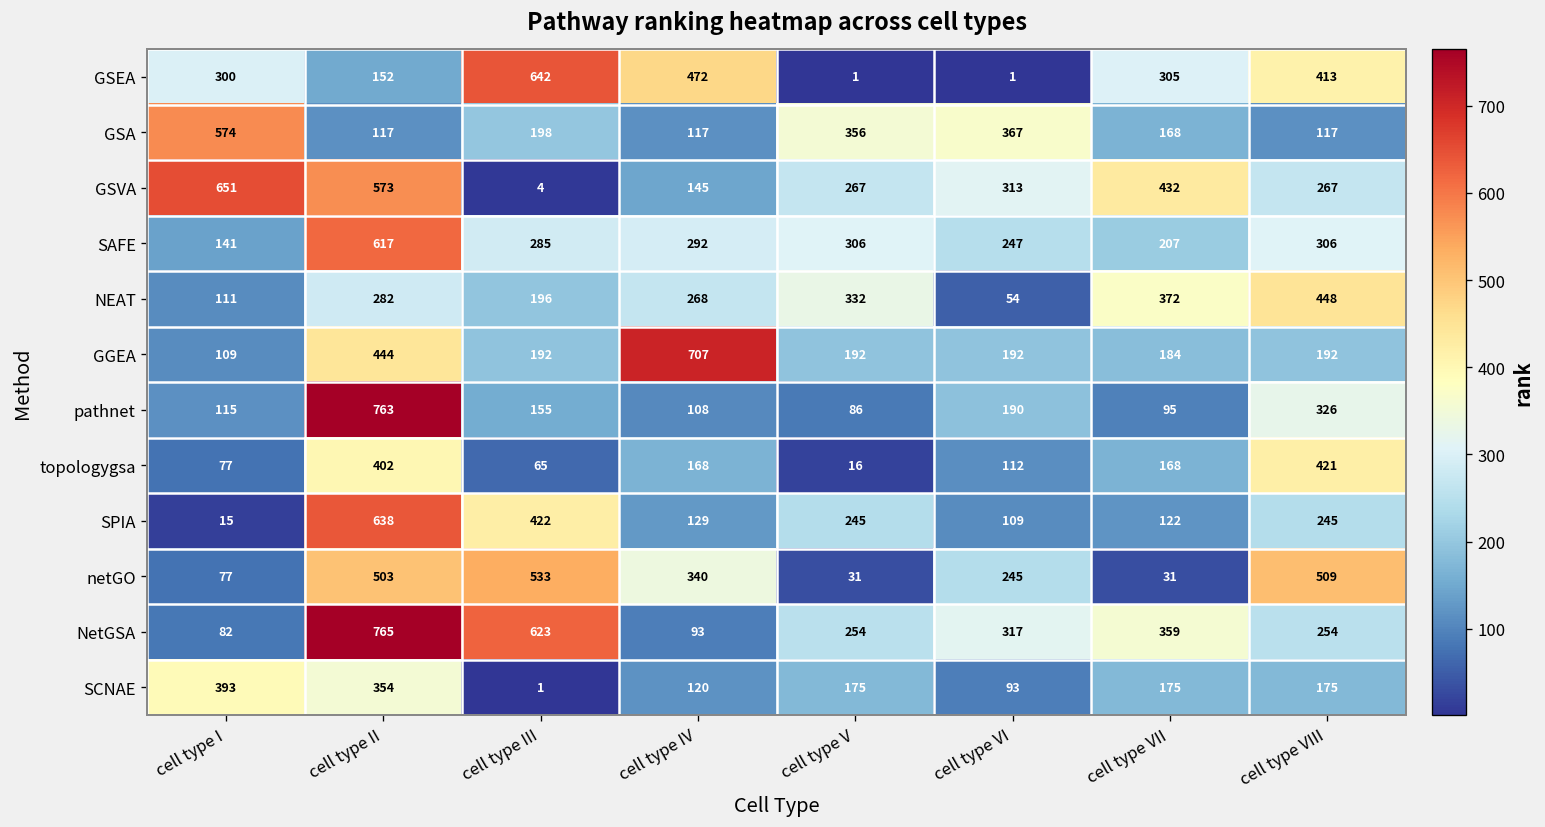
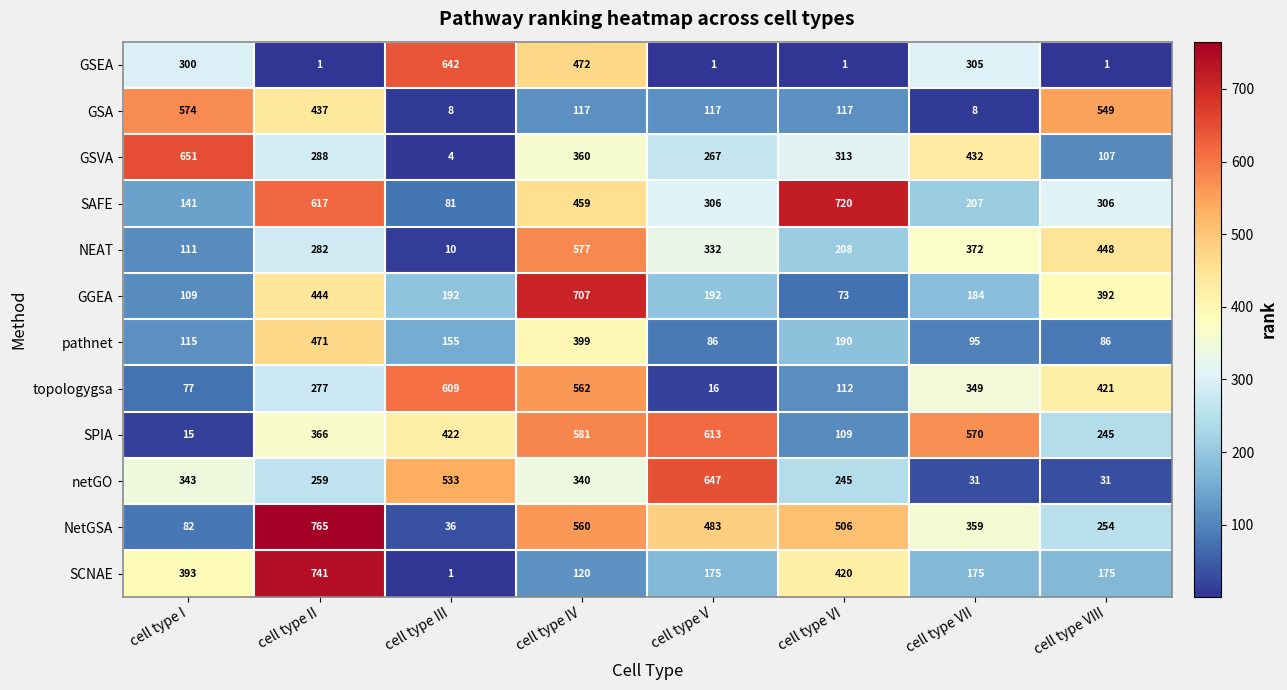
  {
    "GSEA": {
      "cell type I": 300,
-     "cell type II": 152,
+     "cell type II": 1,
      "cell type III": 642,
      "cell type IV": 472,
      "cell type V": 1,
      "cell type VI": 1,
      "cell type VII": 305,
-     "cell type VIII": 413
+     "cell type VIII": 1
    },
    "GSA": {
      "cell type I": 574,
-     "cell type II": 117,
-     "cell type III": 198,
+     "cell type II": 437,
+     "cell type III": 8,
      "cell type IV": 117,
-     "cell type V": 356,
-     "cell type VI": 367,
-     "cell type VII": 168,
-     "cell type VIII": 117
+     "cell type V": 117,
+     "cell type VI": 117,
+     "cell type VII": 8,
+     "cell type VIII": 549
    },
    "GSVA": {
      "cell type I": 651,
-     "cell type II": 573,
+     "cell type II": 288,
      "cell type III": 4,
-     "cell type IV": 145,
+     "cell type IV": 360,
      "cell type V": 267,
      "cell type VI": 313,
      "cell type VII": 432,
-     "cell type VIII": 267
+     "cell type VIII": 107
    },
    "SAFE": {
      "cell type I": 141,
      "cell type II": 617,
-     "cell type III": 285,
-     "cell type IV": 292,
+     "cell type III": 81,
+     "cell type IV": 459,
      "cell type V": 306,
-     "cell type VI": 247,
+     "cell type VI": 720,
      "cell type VII": 207,
      "cell type VIII": 306
    },
    "NEAT": {
      "cell type I": 111,
      "cell type II": 282,
-     "cell type III": 196,
-     "cell type IV": 268,
+     "cell type III": 10,
+     "cell type IV": 577,
      "cell type V": 332,
-     "cell type VI": 54,
+     "cell type VI": 208,
      "cell type VII": 372,
      "cell type VIII": 448
    },
    "GGEA": {
      "cell type I": 109,
      "cell type II": 444,
      "cell type III": 192,
      "cell type IV": 707,
      "cell type V": 192,
-     "cell type VI": 192,
+     "cell type VI": 73,
      "cell type VII": 184,
-     "cell type VIII": 192
+     "cell type VIII": 392
    },
    "pathnet": {
      "cell type I": 115,
-     "cell type II": 763,
+     "cell type II": 471,
      "cell type III": 155,
-     "cell type IV": 108,
+     "cell type IV": 399,
      "cell type V": 86,
      "cell type VI": 190,
      "cell type VII": 95,
-     "cell type VIII": 326
+     "cell type VIII": 86
    },
    "topologygsa": {
      "cell type I": 77,
-     "cell type II": 402,
-     "cell type III": 65,
-     "cell type IV": 168,
+     "cell type II": 277,
+     "cell type III": 609,
+     "cell type IV": 562,
      "cell type V": 16,
      "cell type VI": 112,
-     "cell type VII": 168,
+     "cell type VII": 349,
      "cell type VIII": 421
    },
    "SPIA": {
      "cell type I": 15,
-     "cell type II": 638,
+     "cell type II": 366,
      "cell type III": 422,
-     "cell type IV": 129,
-     "cell type V": 245,
+     "cell type IV": 581,
+     "cell type V": 613,
      "cell type VI": 109,
-     "cell type VII": 122,
+     "cell type VII": 570,
      "cell type VIII": 245
    },
    "netGO": {
-     "cell type I": 77,
-     "cell type II": 503,
+     "cell type I": 343,
+     "cell type II": 259,
      "cell type III": 533,
      "cell type IV": 340,
-     "cell type V": 31,
+     "cell type V": 647,
      "cell type VI": 245,
      "cell type VII": 31,
-     "cell type VIII": 509
+     "cell type VIII": 31
    },
    "NetGSA": {
      "cell type I": 82,
      "cell type II": 765,
-     "cell type III": 623,
-     "cell type IV": 93,
-     "cell type V": 254,
-     "cell type VI": 317,
+     "cell type III": 36,
+     "cell type IV": 560,
+     "cell type V": 483,
+     "cell type VI": 506,
      "cell type VII": 359,
      "cell type VIII": 254
    },
    "SCNAE": {
      "cell type I": 393,
-     "cell type II": 354,
+     "cell type II": 741,
      "cell type III": 1,
      "cell type IV": 120,
      "cell type V": 175,
-     "cell type VI": 93,
+     "cell type VI": 420,
      "cell type VII": 175,
      "cell type VIII": 175
    }
  }
